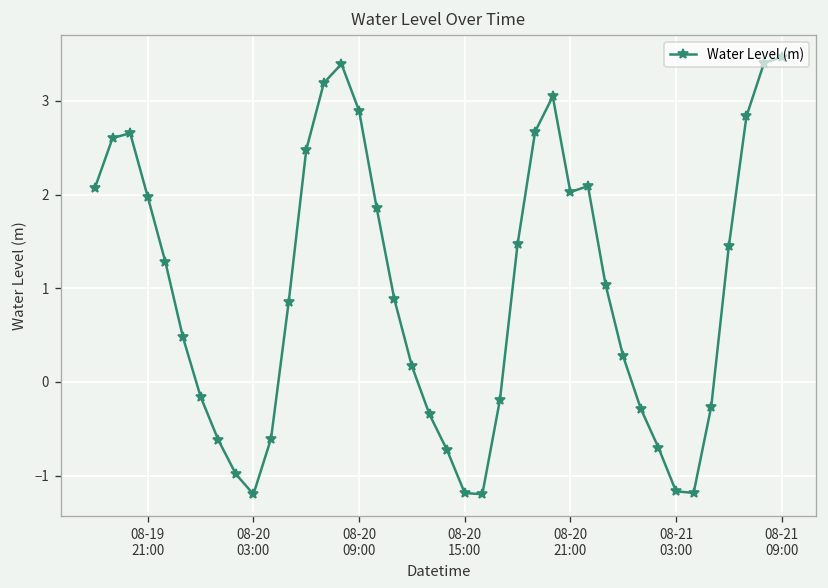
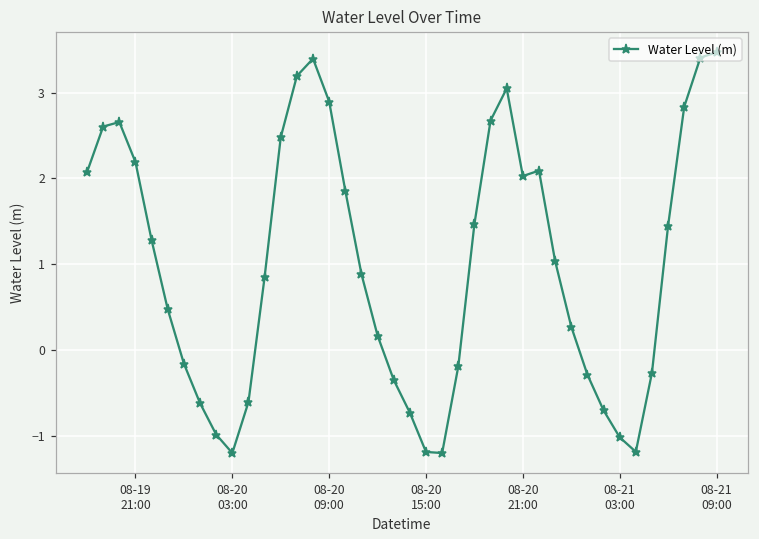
  {
-   "08-19 21:00": 2.0,
+   "08-19 21:00": 2.2,
    "08-20 03:00": -1.2,
    "08-20 09:00": 2.9,
    "08-20 15:00": -1.2,
    "08-20 21:00": 2.0,
-   "08-21 03:00": -1.2
+   "08-21 03:00": -1.0
  }
